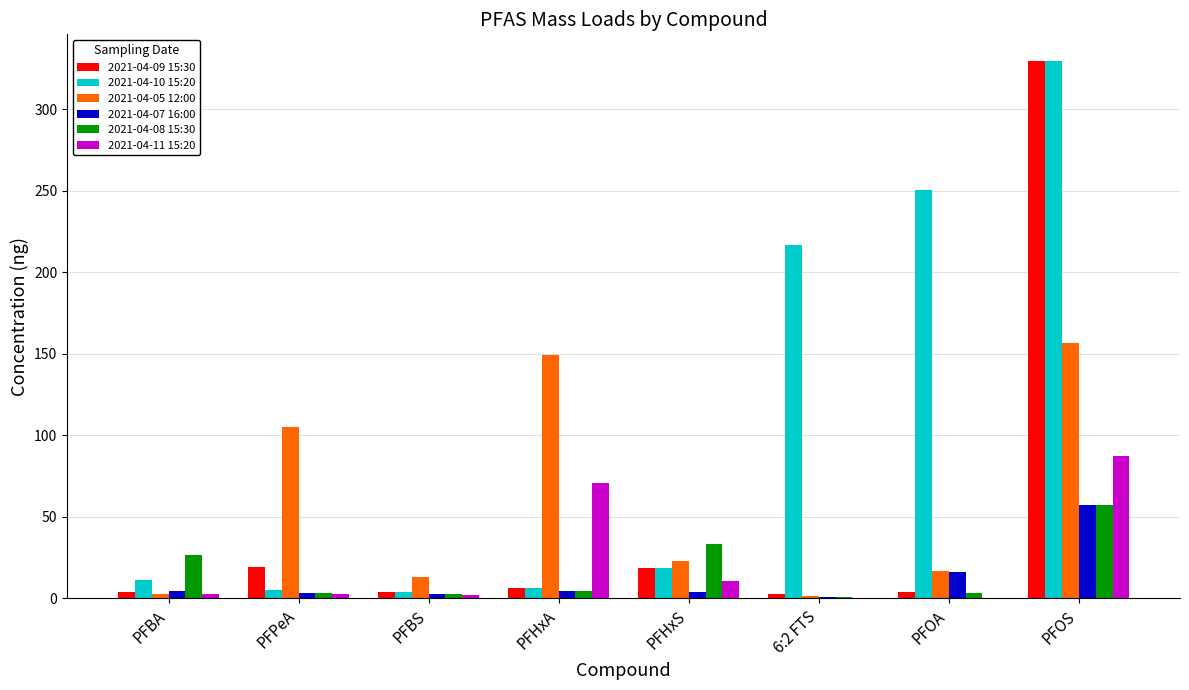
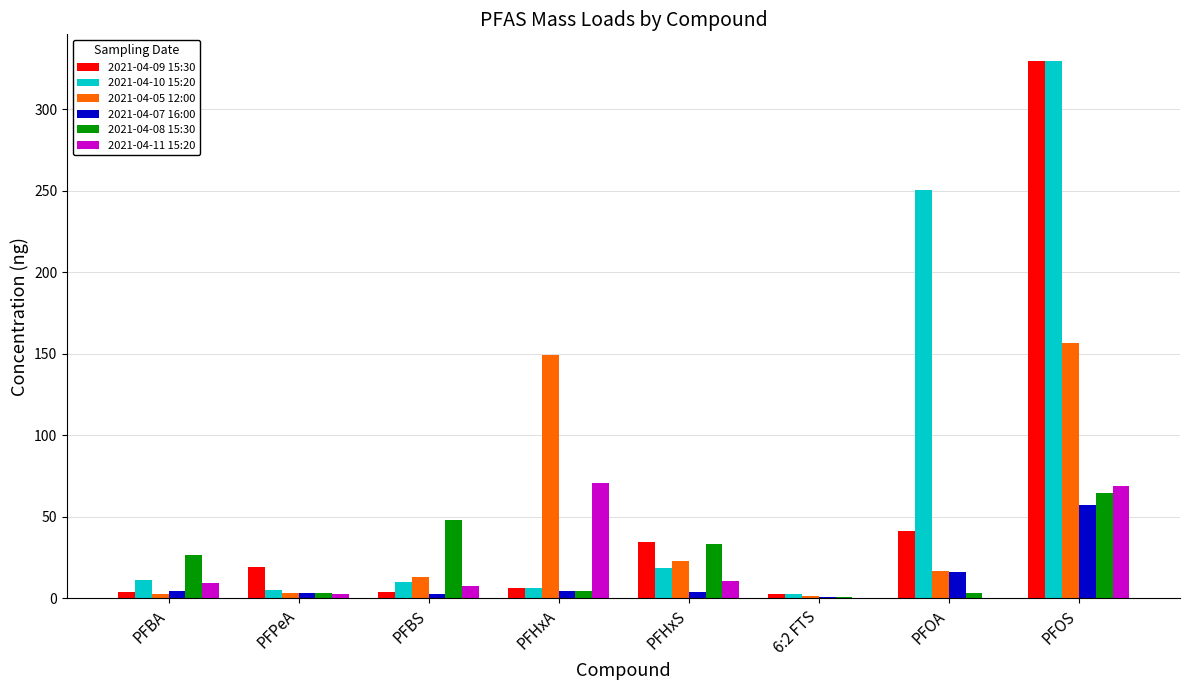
  {
    "2021-04-09 15:30": {
      "PFBA": 4,
      "PFPeA": 19,
      "PFBS": 4,
      "PFHxA": 6,
-     "PFHxS": 19,
+     "PFHxS": 35,
      "6:2 FTS": 3,
-     "PFOA": 4,
+     "PFOA": 42,
      "PFOS": 330
    },
    "2021-04-10 15:20": {
      "PFBA": 11,
      "PFPeA": 5,
-     "PFBS": 4,
+     "PFBS": 10,
      "PFHxA": 6,
      "PFHxS": 19,
-     "6:2 FTS": 217,
+     "6:2 FTS": 3,
      "PFOA": 250,
      "PFOS": 330
    },
    "2021-04-05 12:00": {
      "PFBA": 3,
-     "PFPeA": 105,
+     "PFPeA": 3,
      "PFBS": 13,
      "PFHxA": 149,
      "PFHxS": 23,
      "6:2 FTS": 2,
      "PFOA": 17,
      "PFOS": 157
    },
    "2021-04-07 16:00": {
      "PFBA": 5,
      "PFPeA": 4,
      "PFBS": 3,
      "PFHxA": 5,
      "PFHxS": 4,
      "PFOA": 16,
      "PFOS": 57
    },
    "2021-04-08 15:30": {
      "PFBA": 27,
      "PFPeA": 4,
-     "PFBS": 3,
+     "PFBS": 48,
      "PFHxA": 5,
      "PFHxS": 33,
      "PFOA": 3,
-     "PFOS": 57
+     "PFOS": 65
    },
    "2021-04-11 15:20": {
-     "PFBA": 2,
+     "PFBA": 9,
      "PFPeA": 3,
-     "PFBS": 2,
+     "PFBS": 8,
      "PFHxA": 71,
      "PFHxS": 11,
-     "PFOS": 87
+     "PFOS": 69
    }
  }
